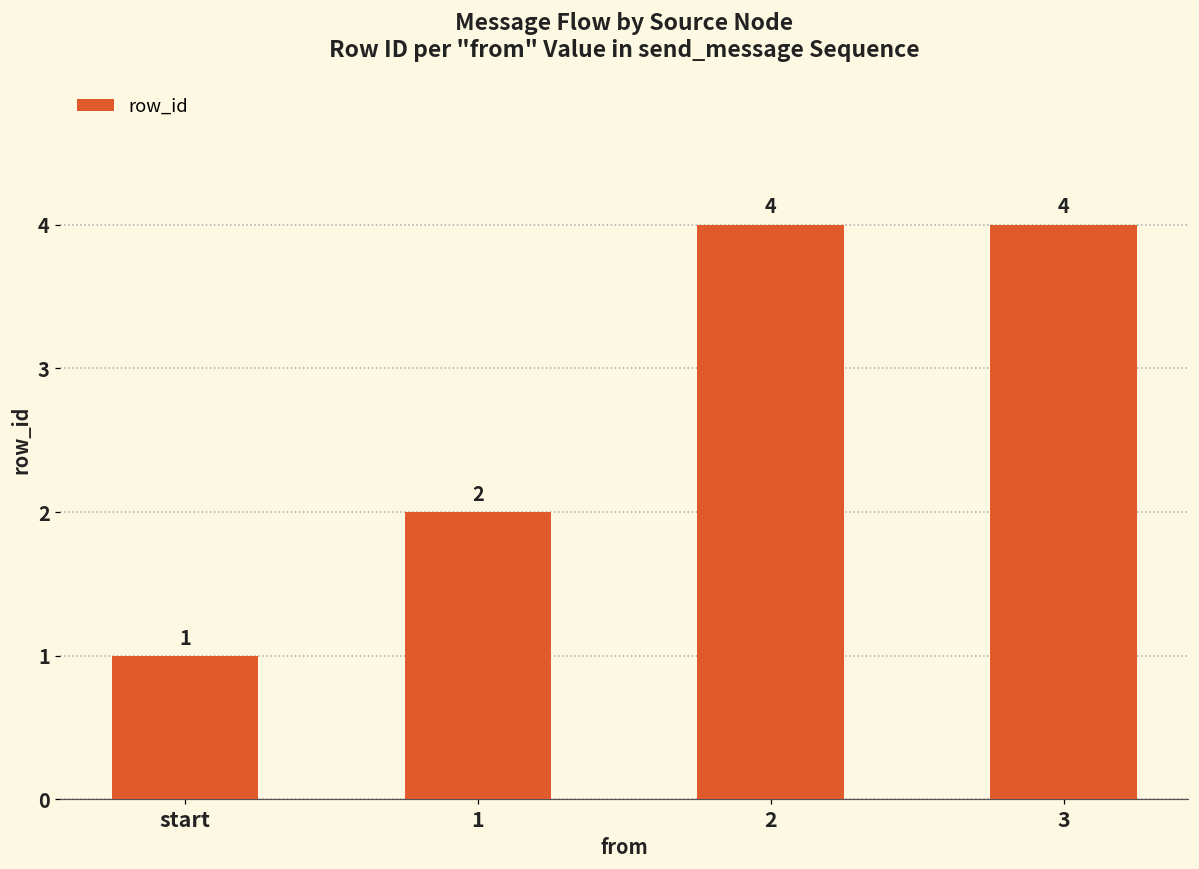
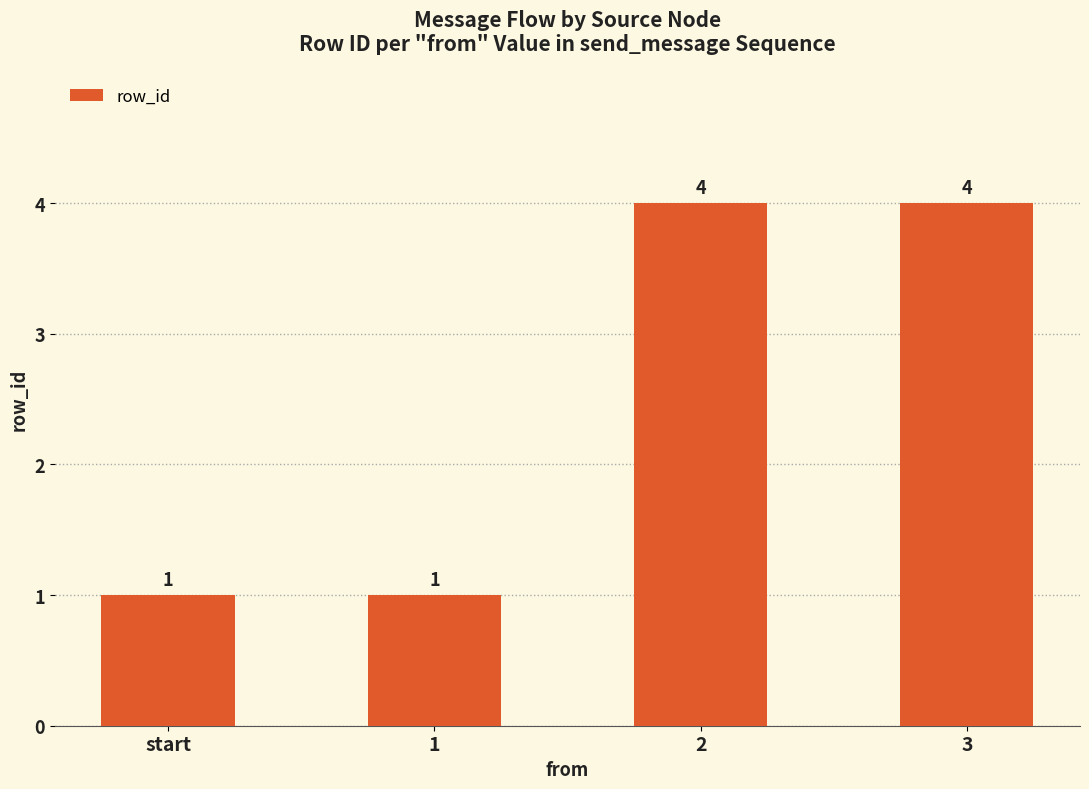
  {
    "start": 1,
-   "1": 2,
+   "1": 1,
    "2": 4,
    "3": 4
  }
